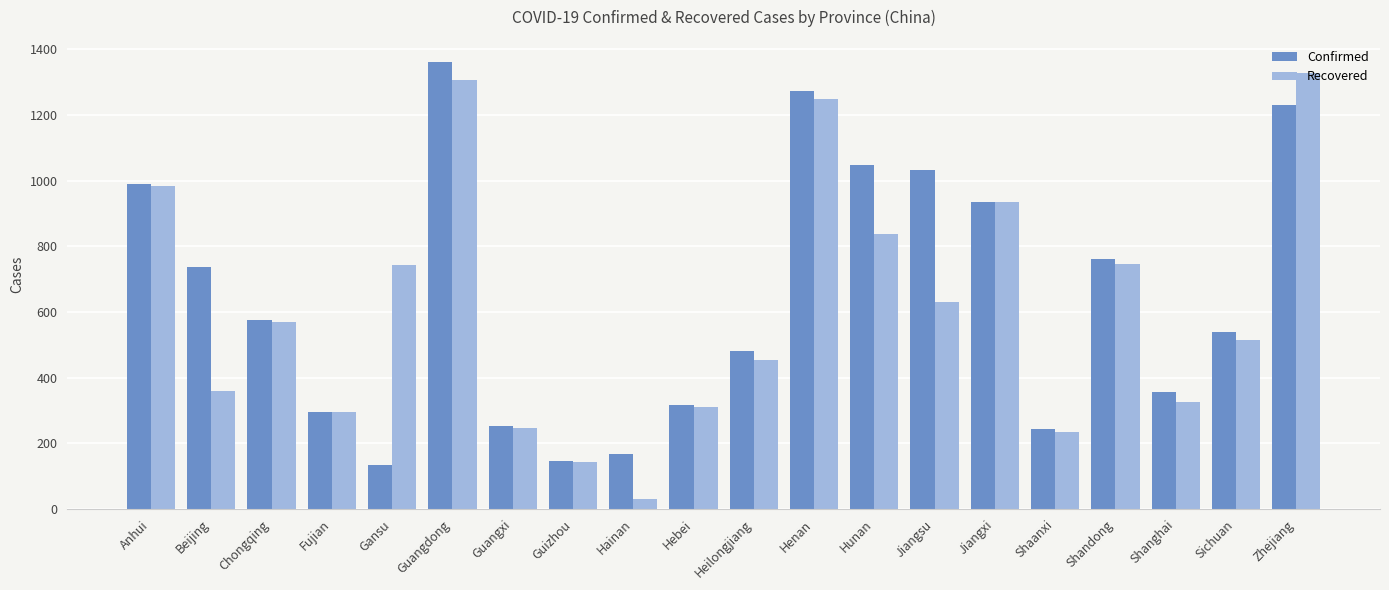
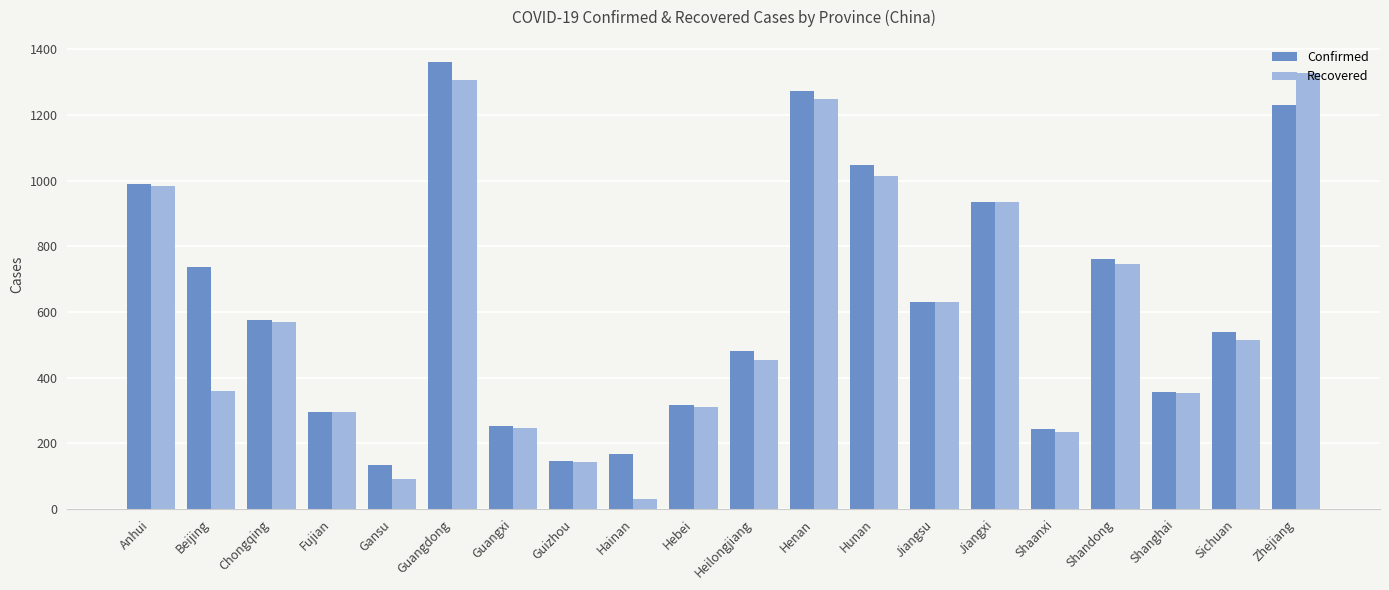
  {
    "Confirmed": {
      "Anhui": 990,
      "Beijing": 740,
      "Chongqing": 580,
      "Fujian": 300,
      "Gansu": 130,
      "Guangdong": 1360,
      "Guangxi": 250,
      "Guizhou": 150,
      "Hainan": 170,
      "Hebei": 320,
      "Heilongjiang": 480,
      "Henan": 1270,
      "Hunan": 1050,
-     "Jiangsu": 1030,
+     "Jiangsu": 630,
      "Jiangxi": 940,
      "Shaanxi": 250,
      "Shandong": 760,
      "Shanghai": 360,
      "Sichuan": 540,
      "Zhejiang": 1230
    },
    "Recovered": {
      "Anhui": 980,
      "Beijing": 360,
      "Chongqing": 570,
      "Fujian": 300,
-     "Gansu": 740,
+     "Gansu": 90,
      "Guangdong": 1310,
      "Guangxi": 250,
      "Guizhou": 140,
      "Hainan": 30,
      "Hebei": 310,
      "Heilongjiang": 460,
      "Henan": 1250,
-     "Hunan": 840,
+     "Hunan": 1010,
      "Jiangsu": 630,
      "Jiangxi": 930,
      "Shaanxi": 230,
      "Shandong": 750,
-     "Shanghai": 330,
+     "Shanghai": 350,
      "Sichuan": 520,
      "Zhejiang": 1330
    }
  }
